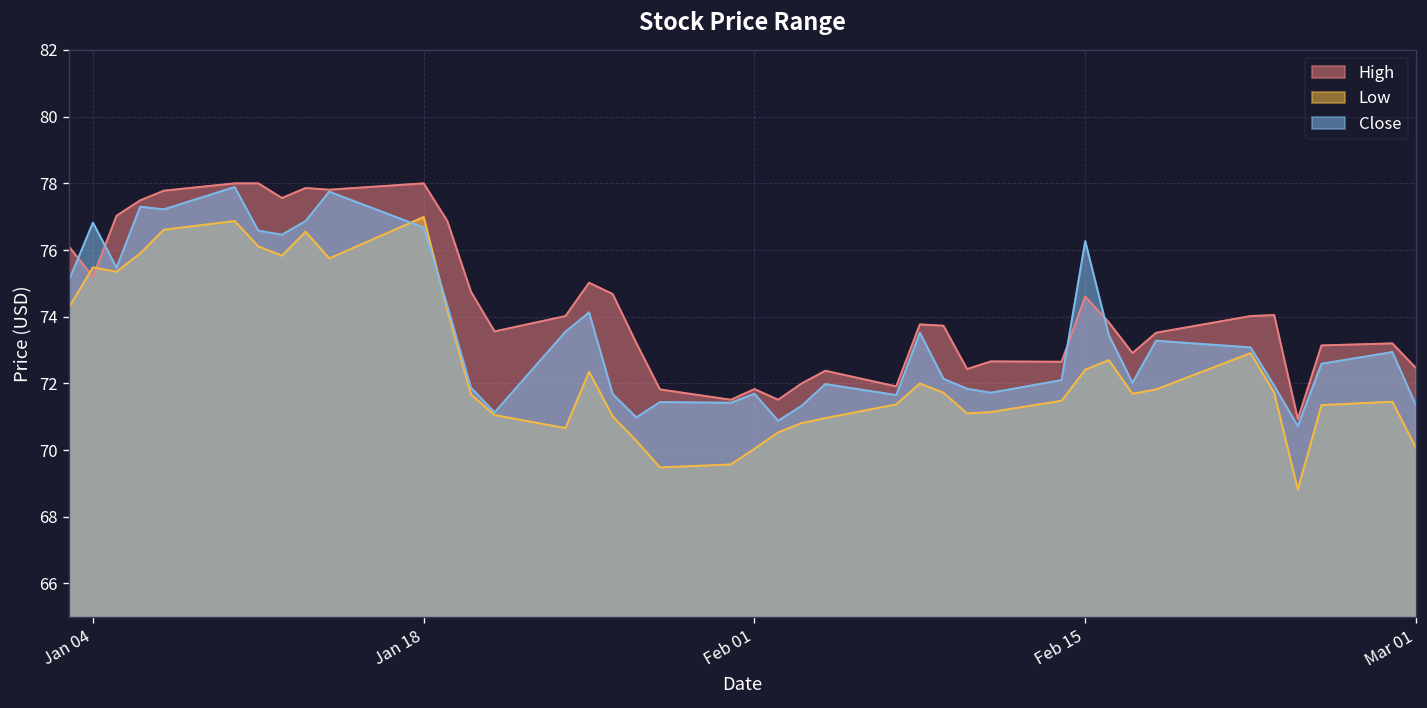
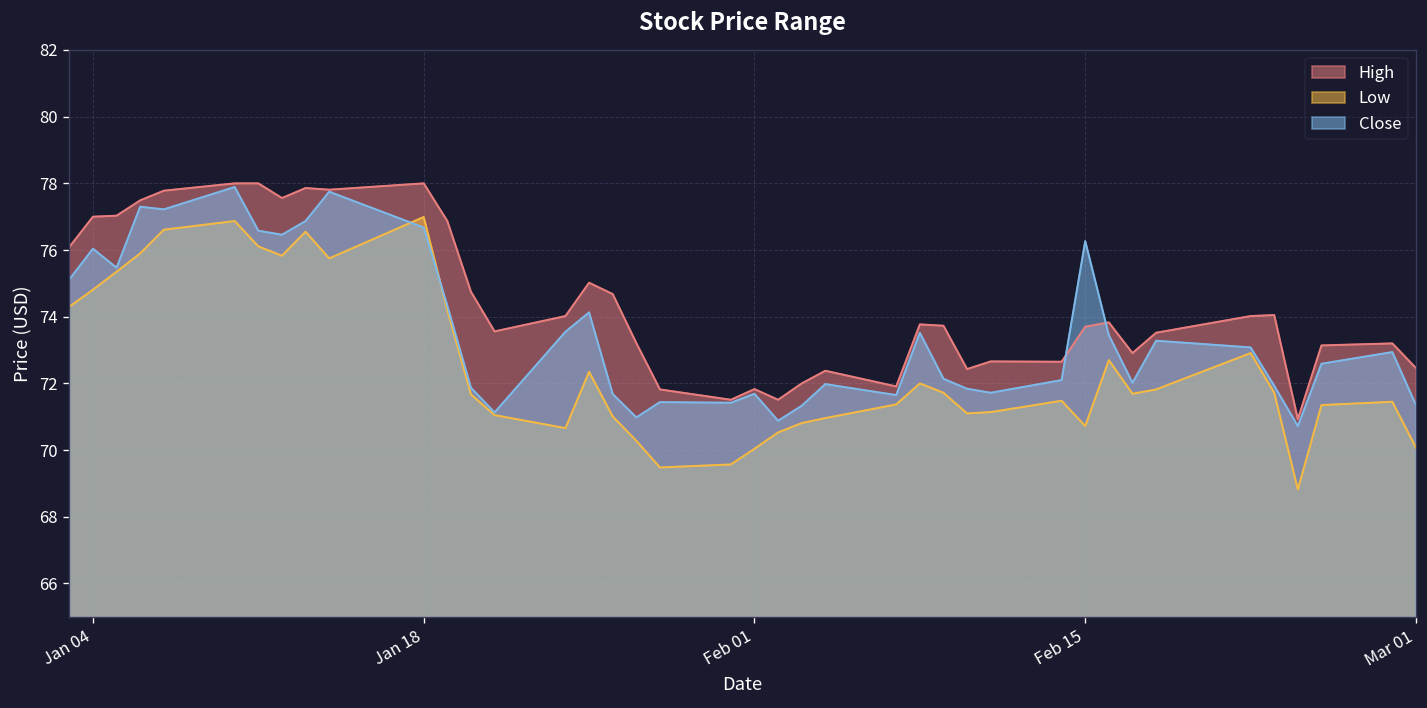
  {
    "High": {
-     "Jan 04": 75.2,
+     "Jan 04": 77.0,
      "Jan 18": 78.0,
      "Feb 01": 71.8,
-     "Feb 15": 74.6,
+     "Feb 15": 73.7,
      "Mar 01": 72.5
    },
    "Low": {
-     "Jan 04": 75.5,
+     "Jan 04": 74.8,
      "Jan 18": 77.0,
      "Feb 01": 70.0,
-     "Feb 15": 72.4,
+     "Feb 15": 70.7,
      "Mar 01": 70.1
    },
    "Close": {
-     "Jan 04": 76.8,
+     "Jan 04": 76.0,
      "Jan 18": 76.7,
      "Feb 01": 71.7,
      "Feb 15": 76.3,
      "Mar 01": 71.3
    }
  }
